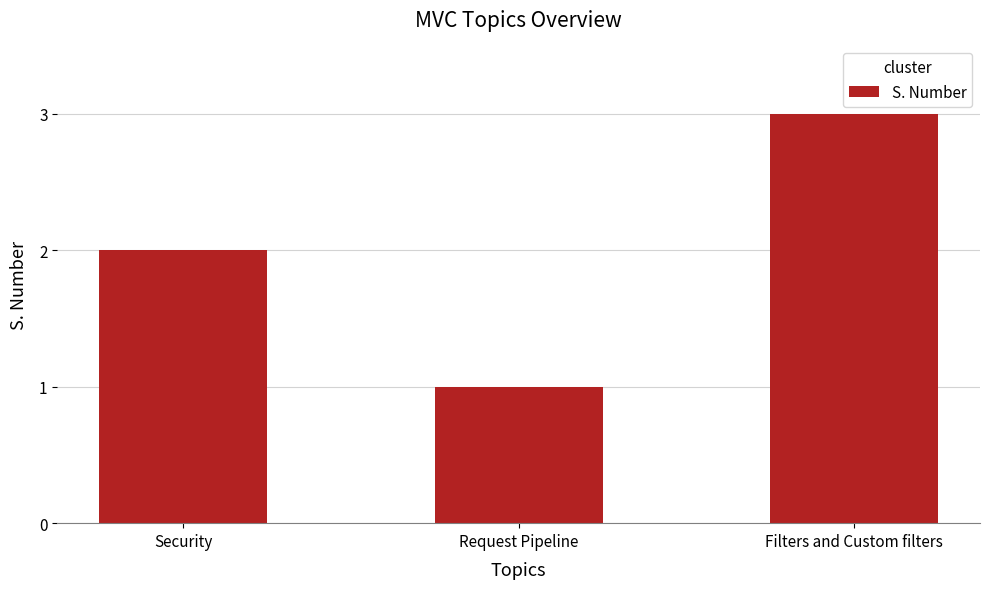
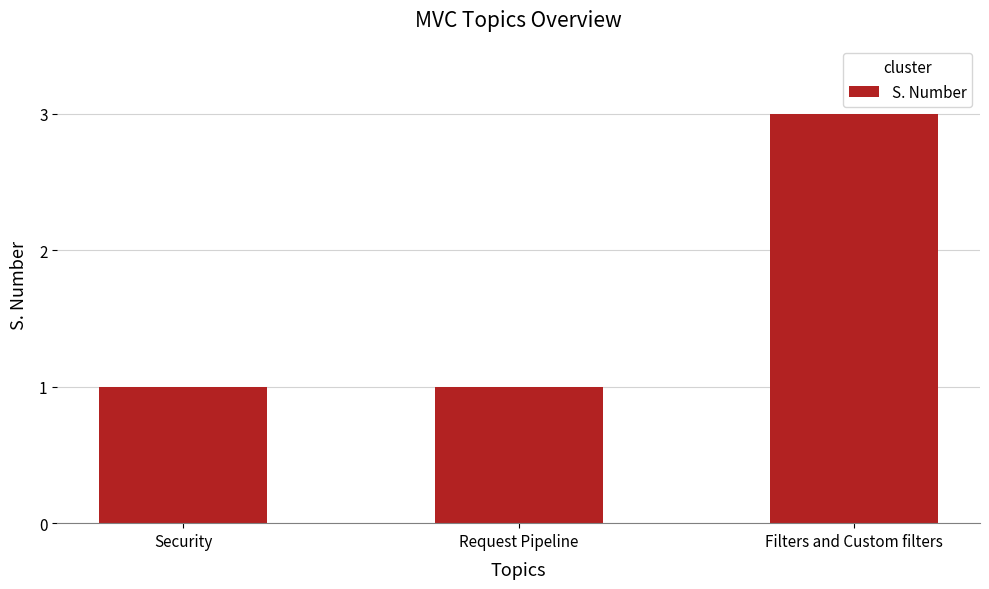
  {
-   "Security": 2,
+   "Security": 1,
    "Request Pipeline": 1,
    "Filters and Custom filters": 3
  }
